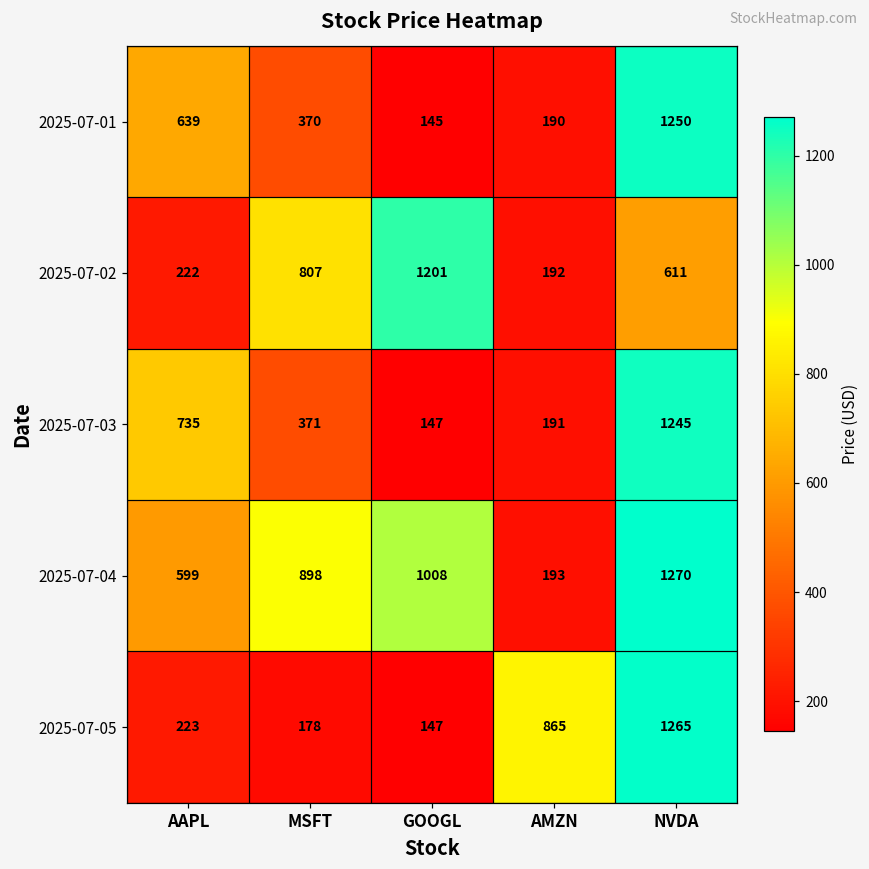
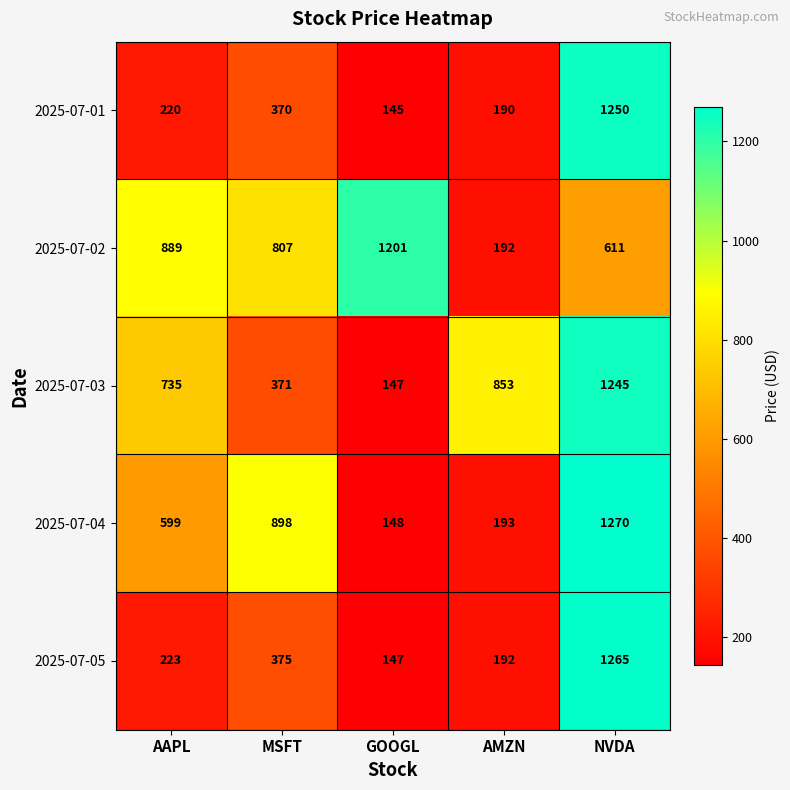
  {
    "2025-07-01": {
-     "AAPL": 639,
+     "AAPL": 220,
      "MSFT": 370,
      "GOOGL": 145,
      "AMZN": 190,
      "NVDA": 1250
    },
    "2025-07-02": {
-     "AAPL": 222,
+     "AAPL": 889,
      "MSFT": 807,
      "GOOGL": 1201,
      "AMZN": 192,
      "NVDA": 611
    },
    "2025-07-03": {
      "AAPL": 735,
      "MSFT": 371,
      "GOOGL": 147,
-     "AMZN": 191,
+     "AMZN": 853,
      "NVDA": 1245
    },
    "2025-07-04": {
      "AAPL": 599,
      "MSFT": 898,
-     "GOOGL": 1008,
+     "GOOGL": 148,
      "AMZN": 193,
      "NVDA": 1270
    },
    "2025-07-05": {
      "AAPL": 223,
-     "MSFT": 178,
+     "MSFT": 375,
      "GOOGL": 147,
-     "AMZN": 865,
+     "AMZN": 192,
      "NVDA": 1265
    }
  }
